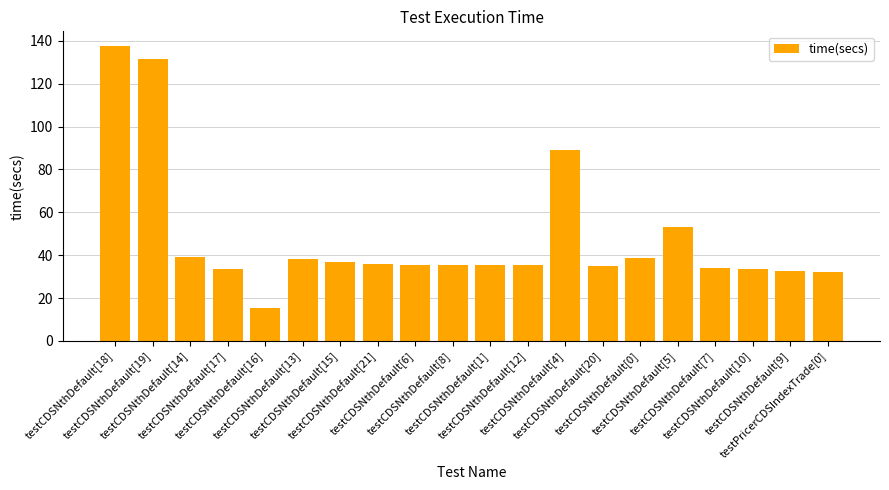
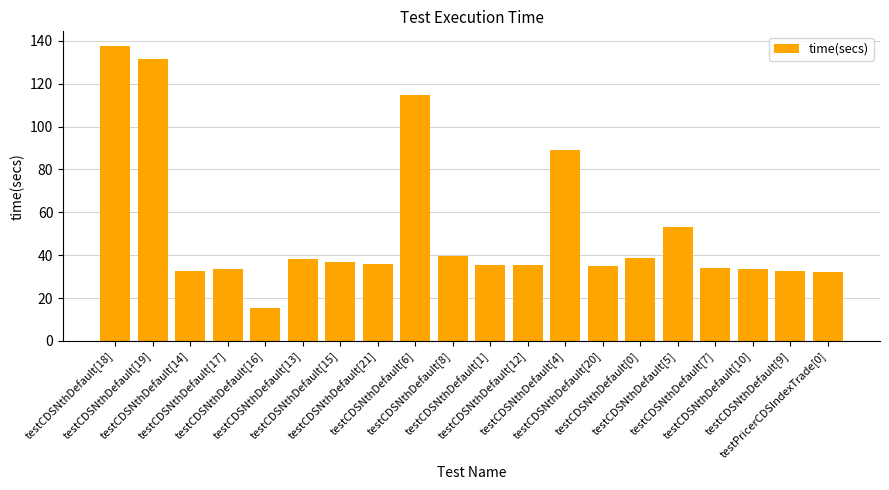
  {
    "testCDSNthDefault[18]": 138,
    "testCDSNthDefault[19]": 131,
-   "testCDSNthDefault[14]": 39,
+   "testCDSNthDefault[14]": 33,
    "testCDSNthDefault[17]": 33,
    "testCDSNthDefault[16]": 15,
    "testCDSNthDefault[13]": 38,
    "testCDSNthDefault[15]": 37,
    "testCDSNthDefault[21]": 36,
-   "testCDSNthDefault[6]": 35,
-   "testCDSNthDefault[8]": 35,
+   "testCDSNthDefault[6]": 115,
+   "testCDSNthDefault[8]": 40,
    "testCDSNthDefault[1]": 35,
    "testCDSNthDefault[12]": 35,
    "testCDSNthDefault[4]": 89,
    "testCDSNthDefault[20]": 35,
    "testCDSNthDefault[0]": 39,
    "testCDSNthDefault[5]": 53,
    "testCDSNthDefault[7]": 34,
    "testCDSNthDefault[10]": 34,
    "testCDSNthDefault[9]": 33,
    "testPricerCDSIndexTrade[0]": 32
  }
